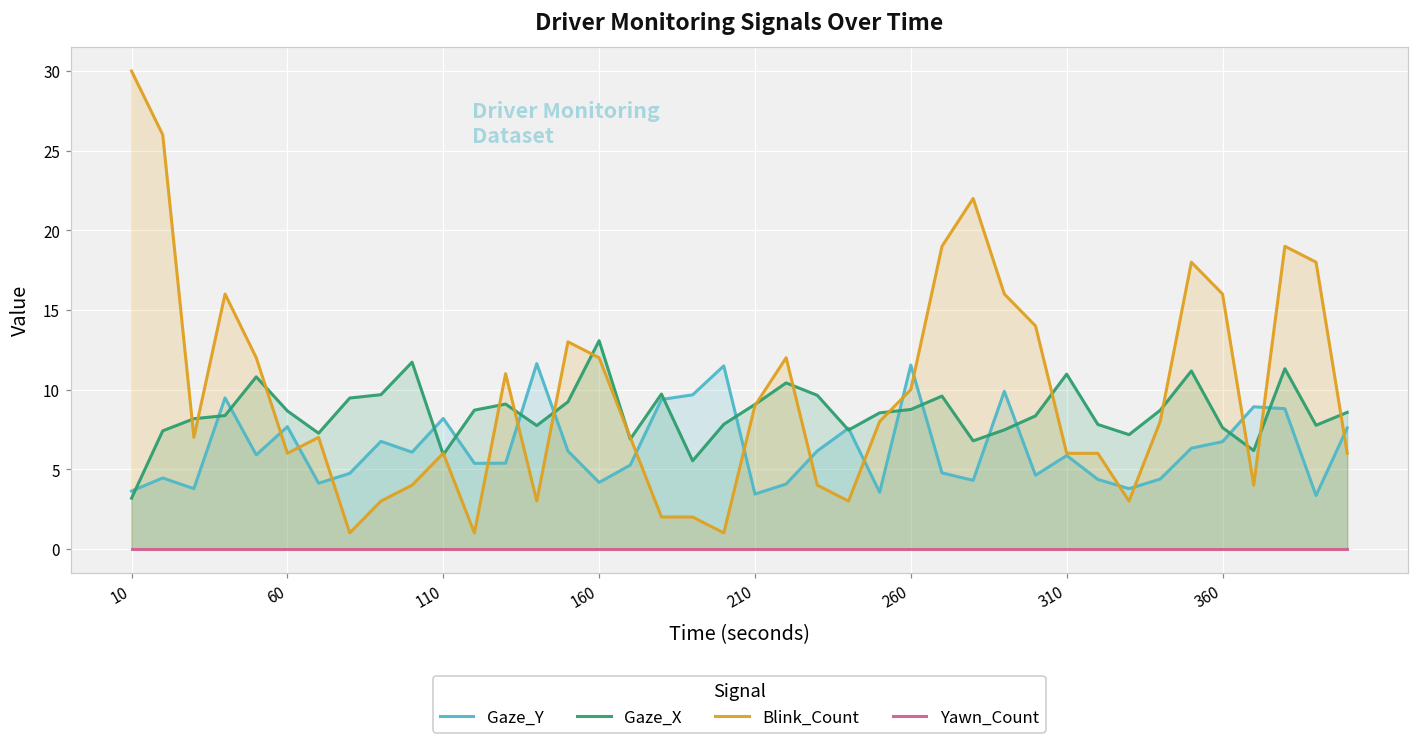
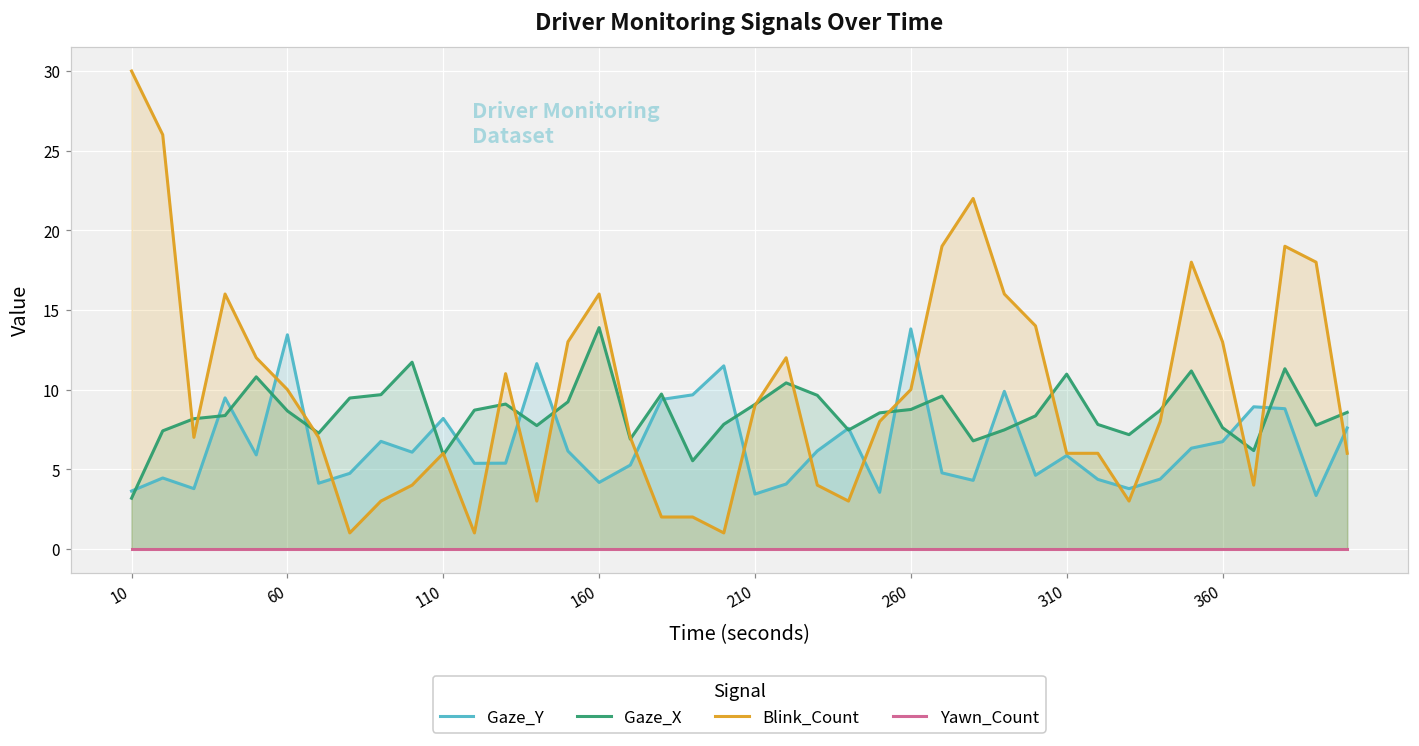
  {
    "Gaze_Y": {
      "10": 3.6,
-     "60": 7.7,
+     "60": 13.4,
      "110": 8.2,
      "160": 4.2,
      "210": 3.4,
-     "260": 11.5,
+     "260": 13.8,
      "360": 6.7
    },
    "Gaze_X": {
      "10": 3.2,
      "60": 8.7,
-     "160": 13.1,
+     "160": 13.9,
      "260": 8.8,
      "310": 11.0,
      "360": 7.6
    },
    "Blink_Count": {
      "10": 30,
-     "60": 6,
-     "160": 12,
+     "60": 10,
+     "160": 16,
      "260": 10,
-     "360": 16
+     "360": 13
    },
    "Yawn_Count": {
      "10": 0.0,
      "60": 0.0,
      "110": 0.0,
      "160": 0.0,
      "210": 0.0,
      "260": 0.0,
      "310": 0.0,
      "360": 0.0
    }
  }
